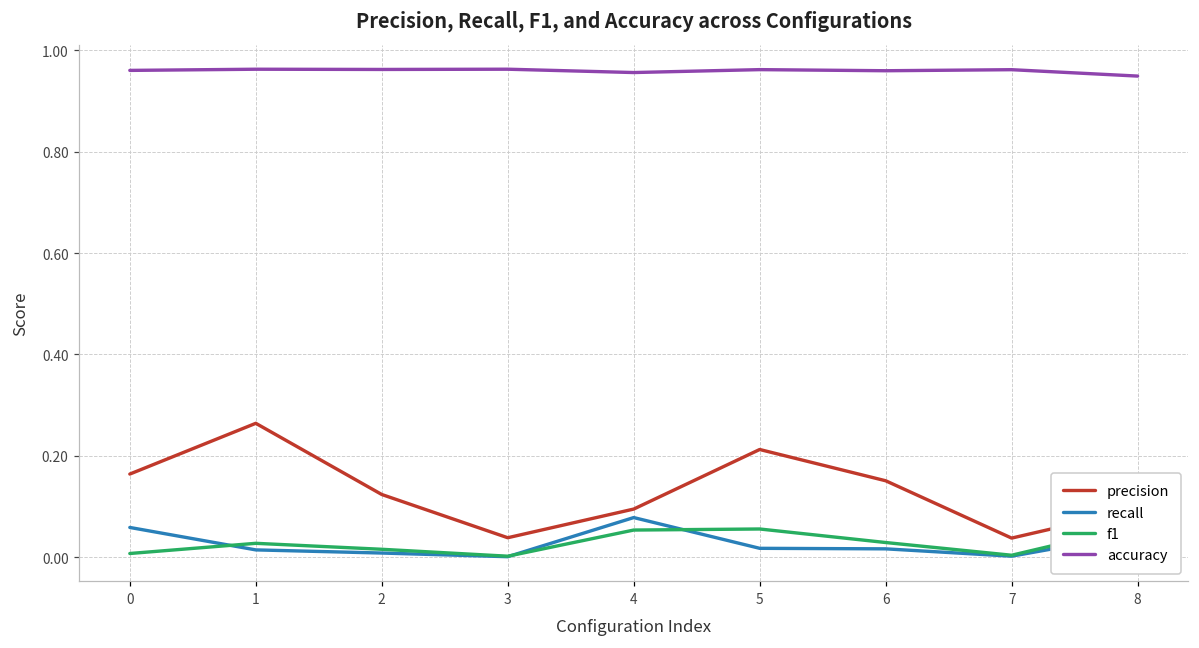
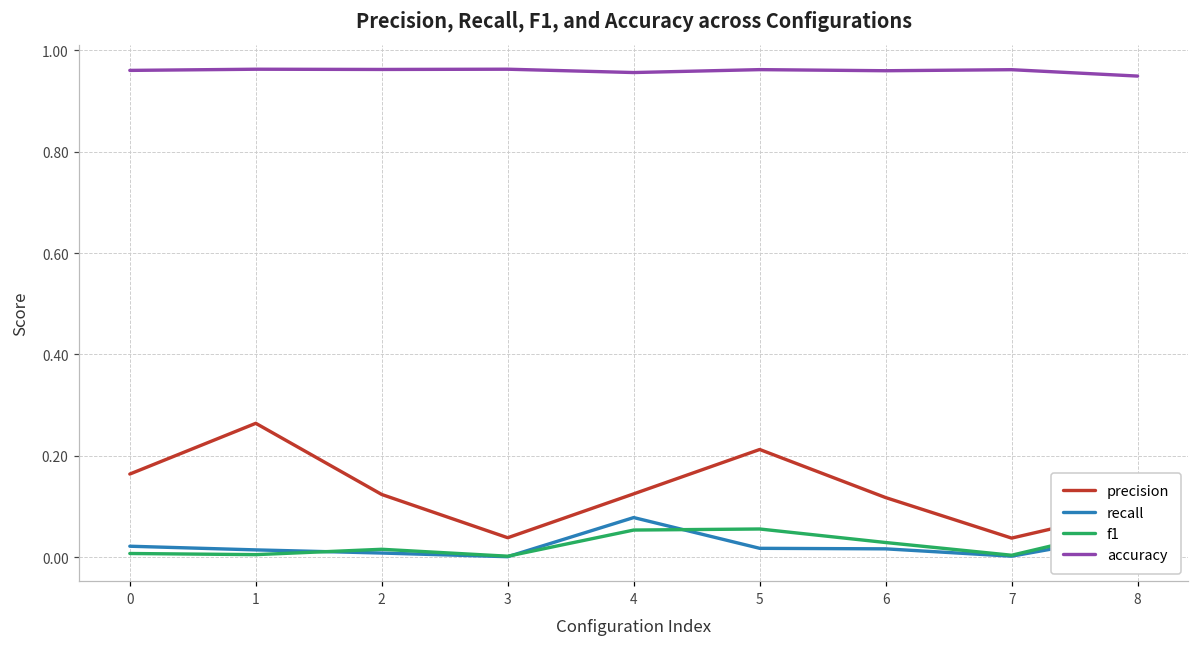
  {
    "precision": {
      "0": 0.16,
      "1": 0.26,
      "2": 0.12,
      "3": 0.04,
-     "4": 0.10,
+     "4": 0.13,
      "5": 0.21,
-     "6": 0.15,
+     "6": 0.12,
      "7": 0.04
    },
    "recall": {
-     "0": 0.06,
+     "0": 0.02,
      "1": 0.01,
      "2": 0.01,
      "4": 0.08,
      "5": 0.02,
      "6": 0.02
    },
    "f1": {
      "0": 0.01,
-     "1": 0.03,
+     "1": 0.01,
      "2": 0.02,
      "4": 0.05,
      "5": 0.06,
      "6": 0.03
    },
    "accuracy": {
      "0": 0.96,
      "1": 0.96,
      "2": 0.96,
      "3": 0.96,
      "4": 0.96,
      "5": 0.96,
      "6": 0.96,
      "7": 0.96,
      "8": 0.95
    }
  }
